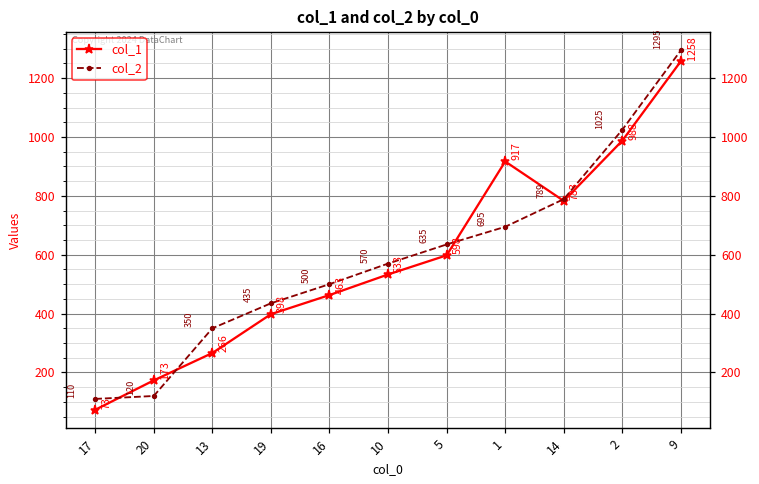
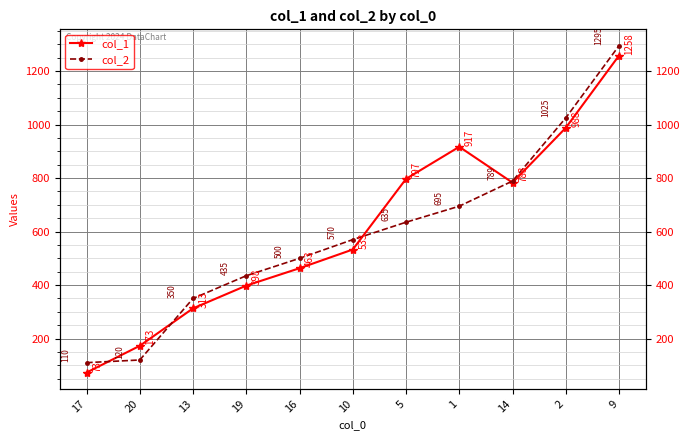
  {
    "col_1": {
      "17": 73,
      "20": 173,
-     "13": 266,
+     "13": 313,
      "19": 398,
      "16": 463,
      "10": 533,
-     "5": 598,
+     "5": 797,
      "1": 917,
      "2": 988,
      "9": 1258
    },
    "col_2": {
      "17": 110,
      "20": 120,
      "13": 350,
      "19": 435,
      "16": 500,
      "10": 570,
      "5": 635,
      "1": 695,
      "2": 1025,
      "9": 1295
    }
  }
